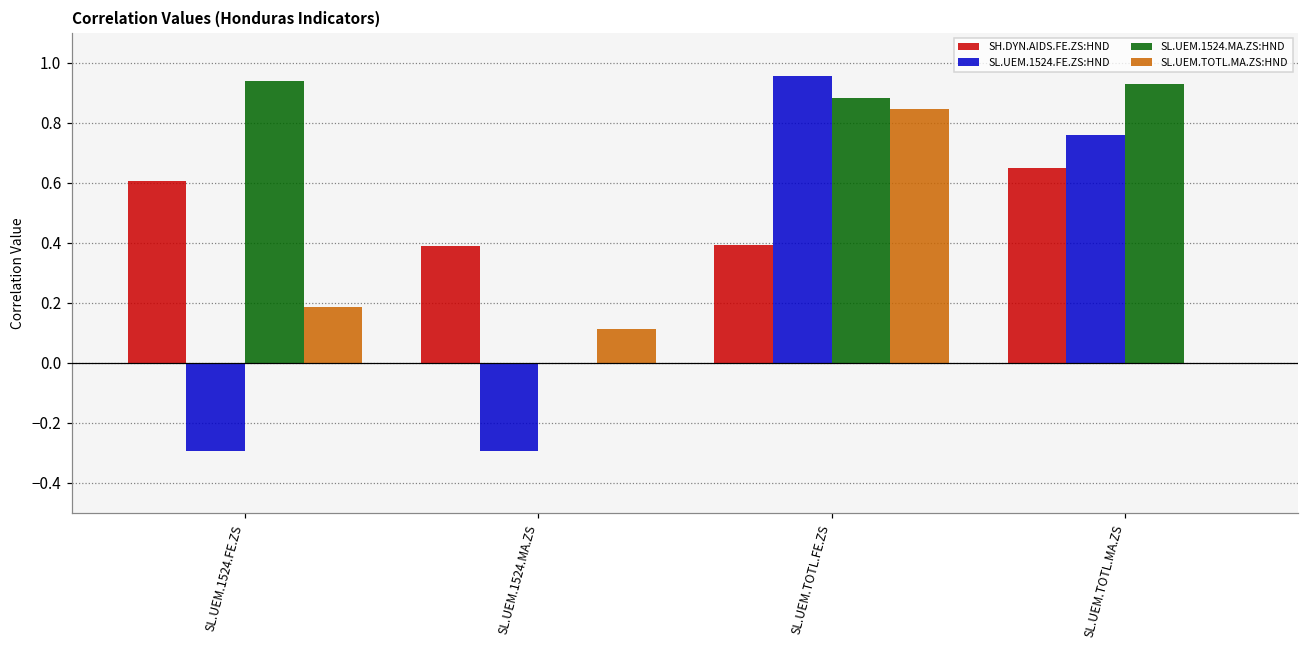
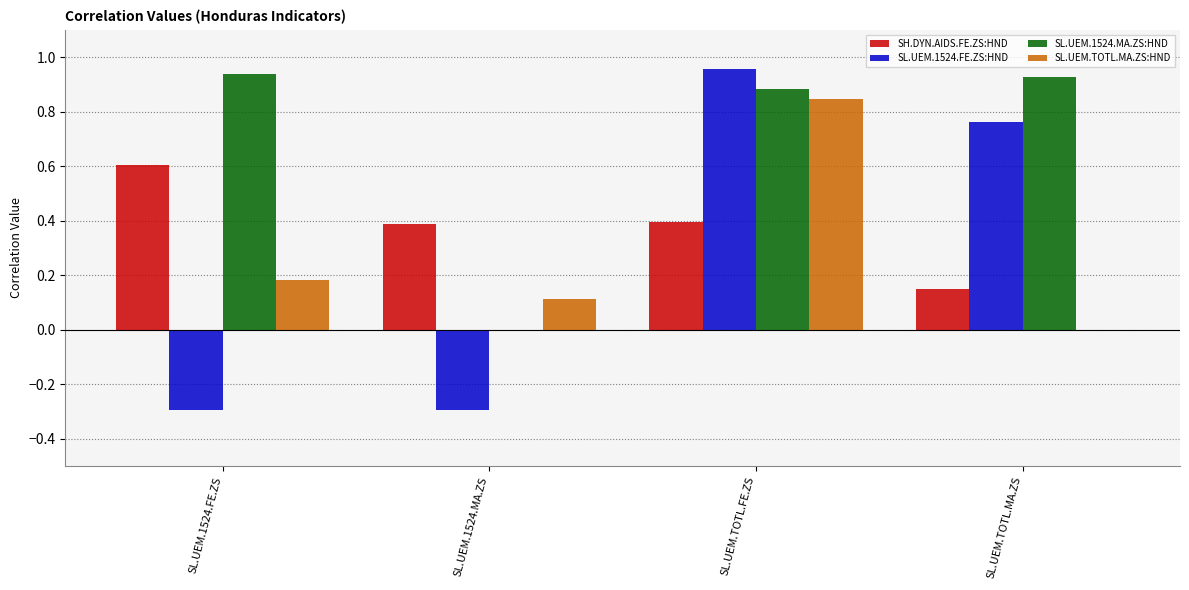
  {
    "SH.DYN.AIDS.FE.ZS:HND": {
      "SL.UEM.1524.FE.ZS": 0.61,
      "SL.UEM.1524.MA.ZS": 0.39,
      "SL.UEM.TOTL.FE.ZS": 0.39,
-     "SL.UEM.TOTL.MA.ZS": 0.65
+     "SL.UEM.TOTL.MA.ZS": 0.15
    },
    "SL.UEM.1524.FE.ZS:HND": {
      "SL.UEM.1524.FE.ZS": -0.29,
      "SL.UEM.1524.MA.ZS": -0.29,
      "SL.UEM.TOTL.FE.ZS": 0.96,
      "SL.UEM.TOTL.MA.ZS": 0.76
    },
    "SL.UEM.1524.MA.ZS:HND": {
      "SL.UEM.1524.FE.ZS": 0.94,
      "SL.UEM.1524.MA.ZS": 0.00,
      "SL.UEM.TOTL.FE.ZS": 0.88,
      "SL.UEM.TOTL.MA.ZS": 0.93
    },
    "SL.UEM.TOTL.MA.ZS:HND": {
      "SL.UEM.1524.FE.ZS": 0.18,
      "SL.UEM.1524.MA.ZS": 0.11,
      "SL.UEM.TOTL.FE.ZS": 0.84,
      "SL.UEM.TOTL.MA.ZS": 0.00
    }
  }
